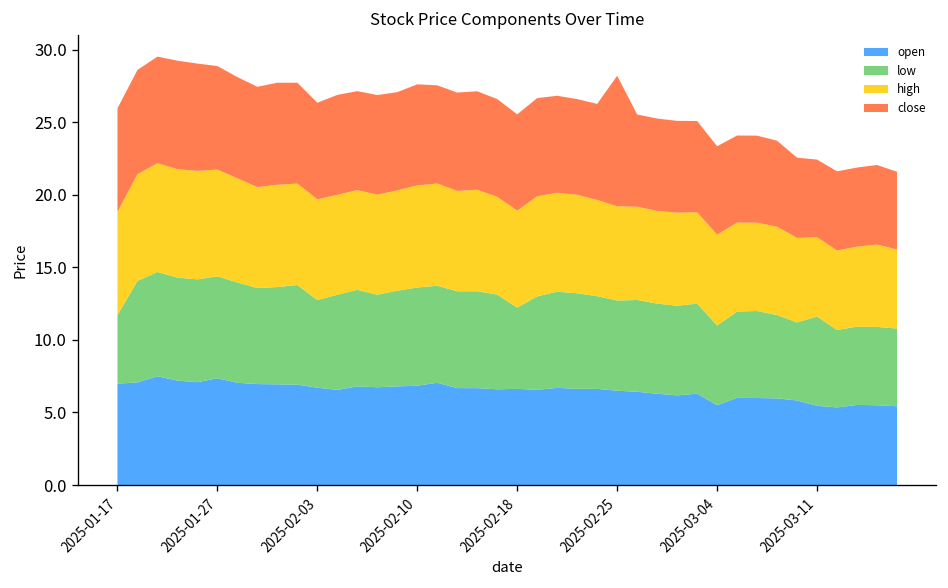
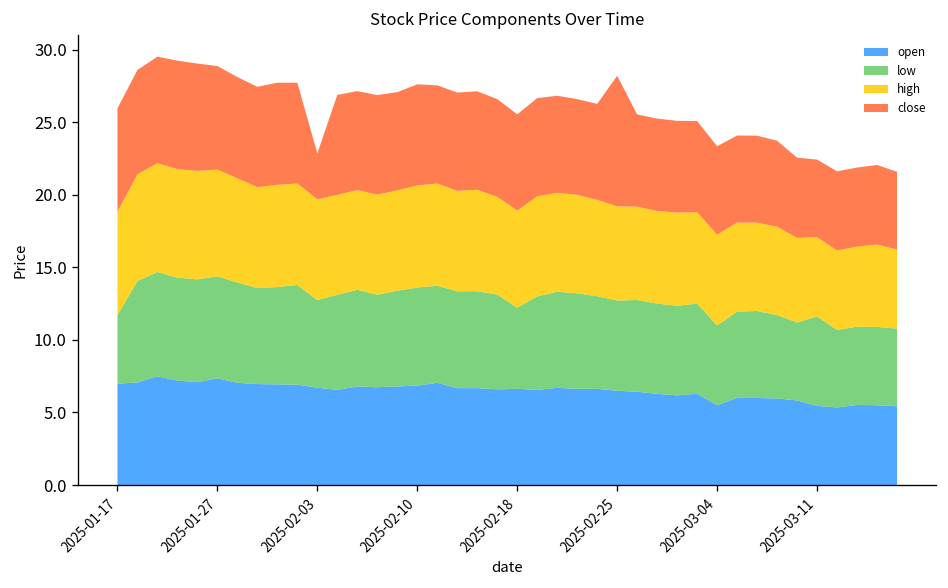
  {
    "open": {
      "2025-01-17": 7.0,
      "2025-01-27": 7.4,
      "2025-02-03": 6.7,
      "2025-02-10": 6.9,
      "2025-02-18": 6.6,
      "2025-02-25": 6.5,
      "2025-03-04": 5.5,
      "2025-03-11": 5.5
    },
    "low": {
      "2025-01-17": 4.7,
      "2025-01-27": 7.0,
      "2025-02-03": 6.0,
      "2025-02-10": 6.8,
      "2025-02-18": 5.6,
      "2025-02-25": 6.2,
      "2025-03-04": 5.5,
      "2025-03-11": 6.2
    },
    "high": {
      "2025-01-17": 7.1,
      "2025-01-27": 7.4,
      "2025-02-03": 6.9,
      "2025-02-10": 7.0,
      "2025-02-18": 6.7,
      "2025-02-25": 6.5,
      "2025-03-04": 6.3,
      "2025-03-11": 5.5
    },
    "close": {
      "2025-01-17": 7.1,
      "2025-01-27": 7.1,
-     "2025-02-03": 6.7,
+     "2025-02-03": 3.2,
      "2025-02-10": 7.0,
      "2025-02-18": 6.6,
      "2025-02-25": 9.0,
      "2025-03-04": 6.1,
      "2025-03-11": 5.3
    }
  }
